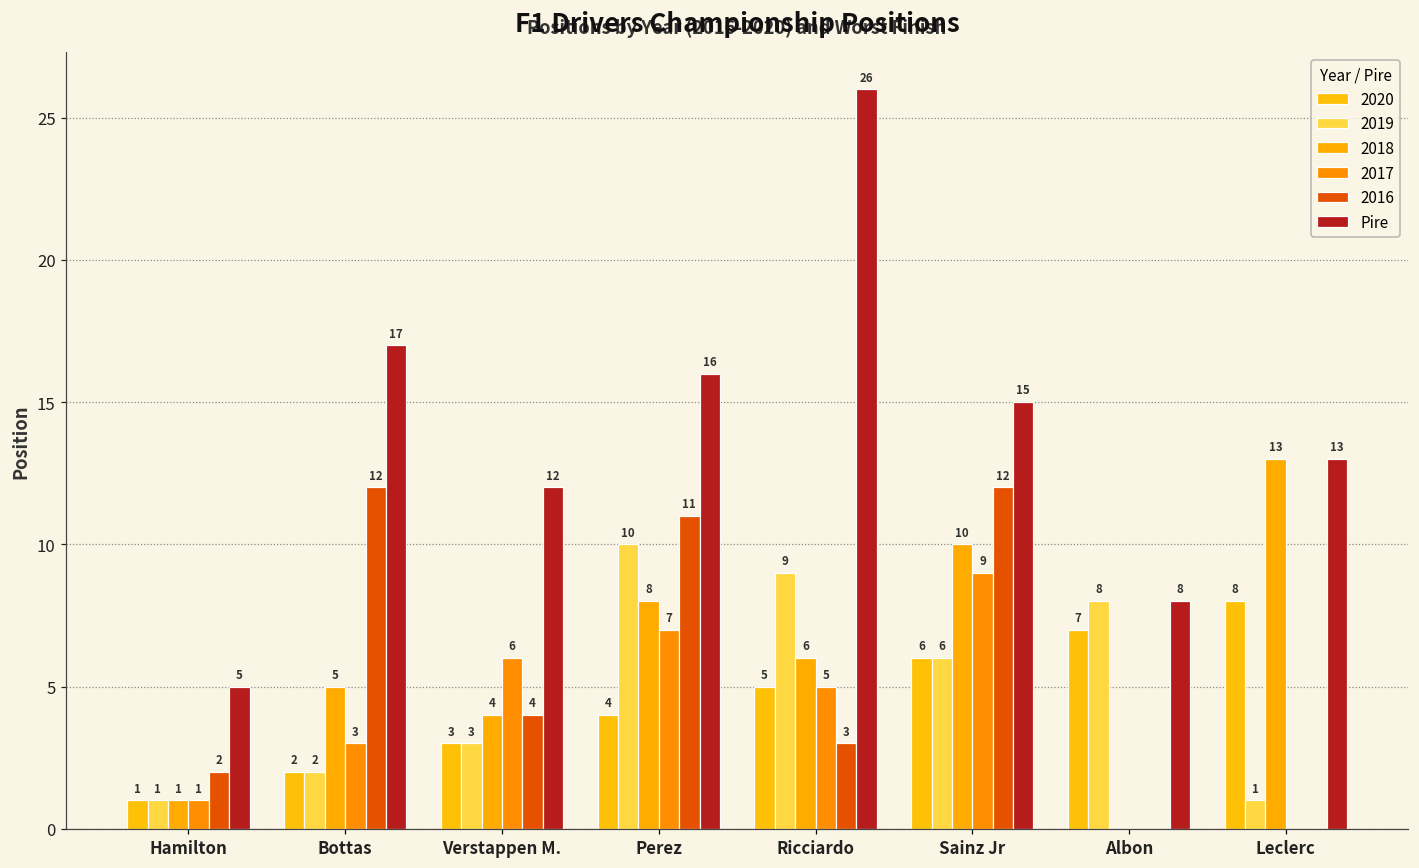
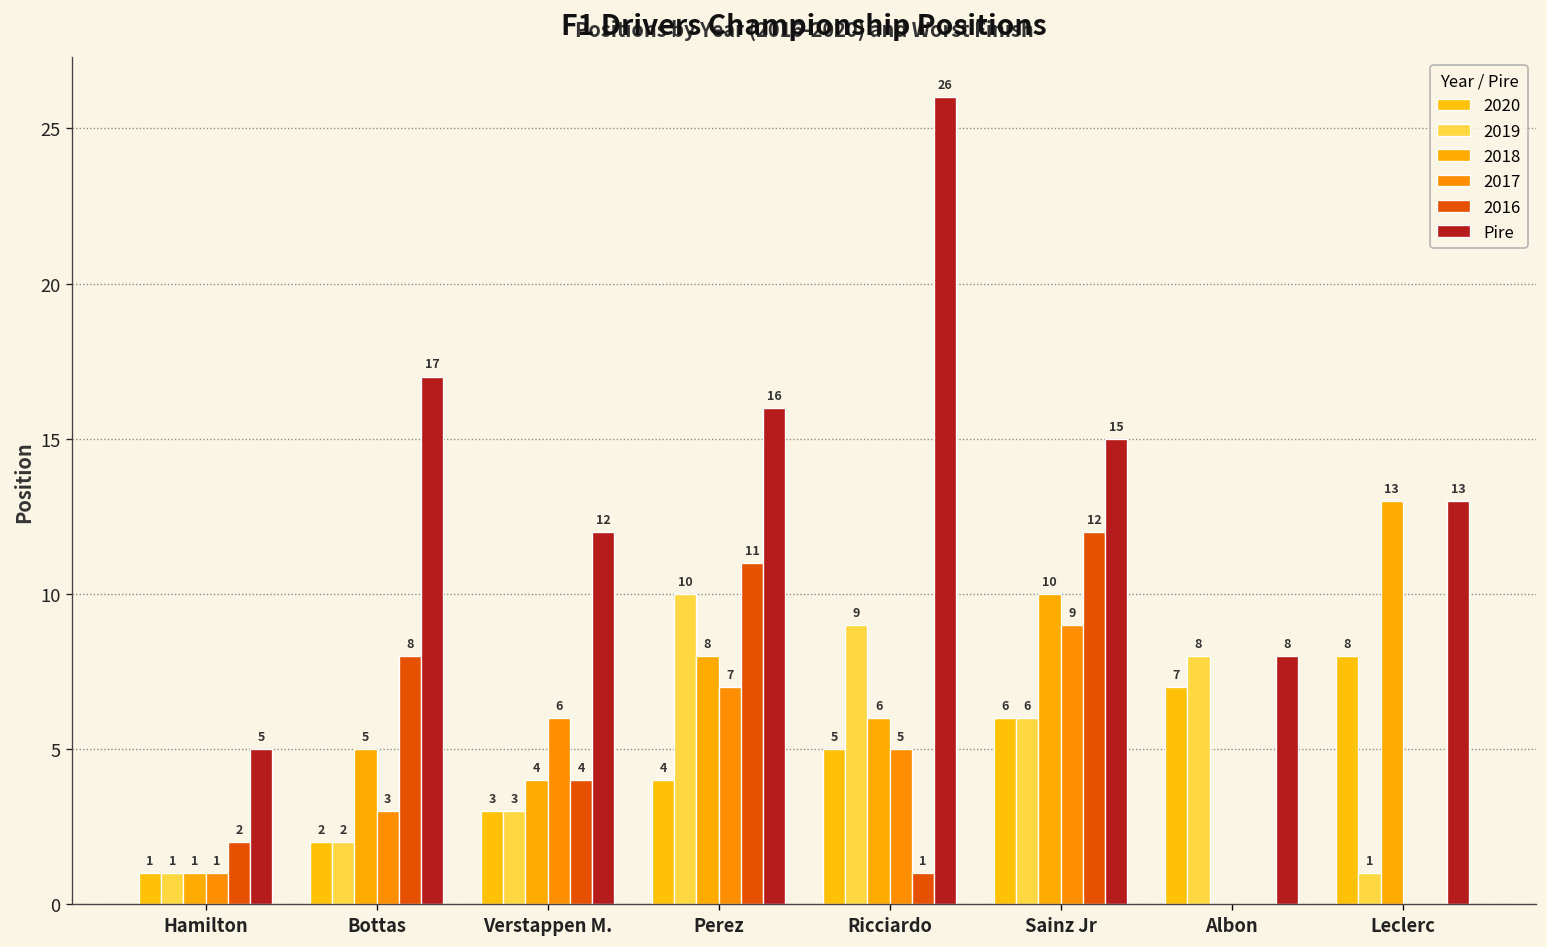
  {
    "2019": {
      "Hamilton": 1,
      "Bottas": 2,
      "Verstappen M.": 3,
      "Perez": 10,
      "Ricciardo": 9,
      "Sainz Jr": 6,
      "Albon": 8,
      "Leclerc": 1
    },
    "2016": {
      "Hamilton": 2,
-     "Bottas": 12,
+     "Bottas": 8,
      "Verstappen M.": 4,
      "Perez": 11,
-     "Ricciardo": 3,
+     "Ricciardo": 1,
      "Sainz Jr": 12
    },
    "Pire": {
      "Hamilton": 5,
      "Bottas": 17,
      "Verstappen M.": 12,
      "Perez": 16,
      "Ricciardo": 26,
      "Sainz Jr": 15,
      "Albon": 8,
      "Leclerc": 13
    }
  }
